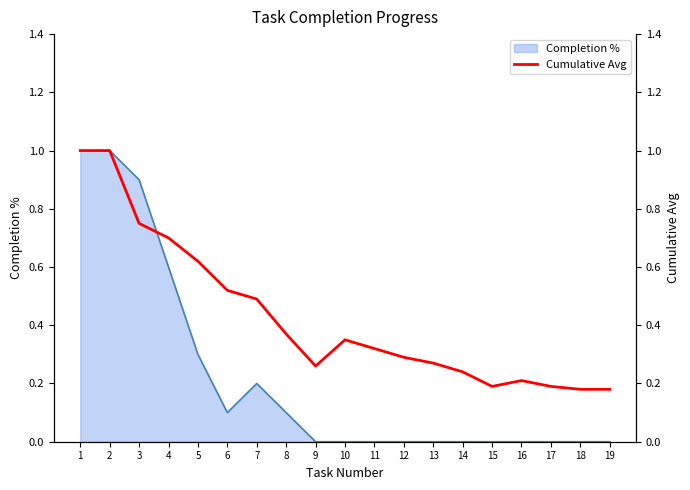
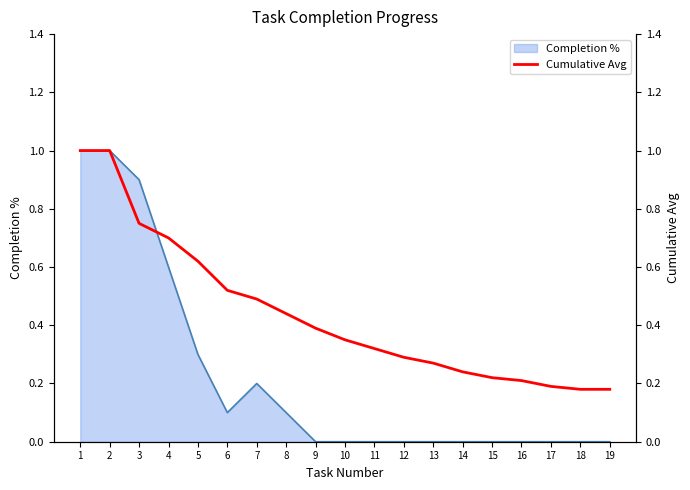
  {
    "Completion %": {
      "1": 1.00,
      "2": 1.00,
      "3": 0.90,
      "4": 0.60,
      "5": 0.30,
      "6": 0.10,
      "7": 0.20,
      "8": 0.10,
      "9": 0.00,
      "10": 0.00,
      "11": 0.00,
      "12": 0.00,
      "13": 0.00,
      "14": 0.00,
      "15": 0.00,
      "16": 0.00,
      "17": 0.00,
      "18": 0.00,
      "19": 0.00
    },
    "Cumulative Avg": {
      "1": 1.00,
      "2": 1.00,
      "3": 0.75,
      "4": 0.70,
      "5": 0.62,
      "6": 0.52,
      "7": 0.49,
-     "8": 0.37,
-     "9": 0.26,
+     "8": 0.44,
+     "9": 0.39,
      "10": 0.35,
      "11": 0.32,
      "12": 0.29,
      "13": 0.27,
      "14": 0.24,
-     "15": 0.19,
+     "15": 0.22,
      "16": 0.21,
      "17": 0.19,
      "18": 0.18,
      "19": 0.18
    }
  }
